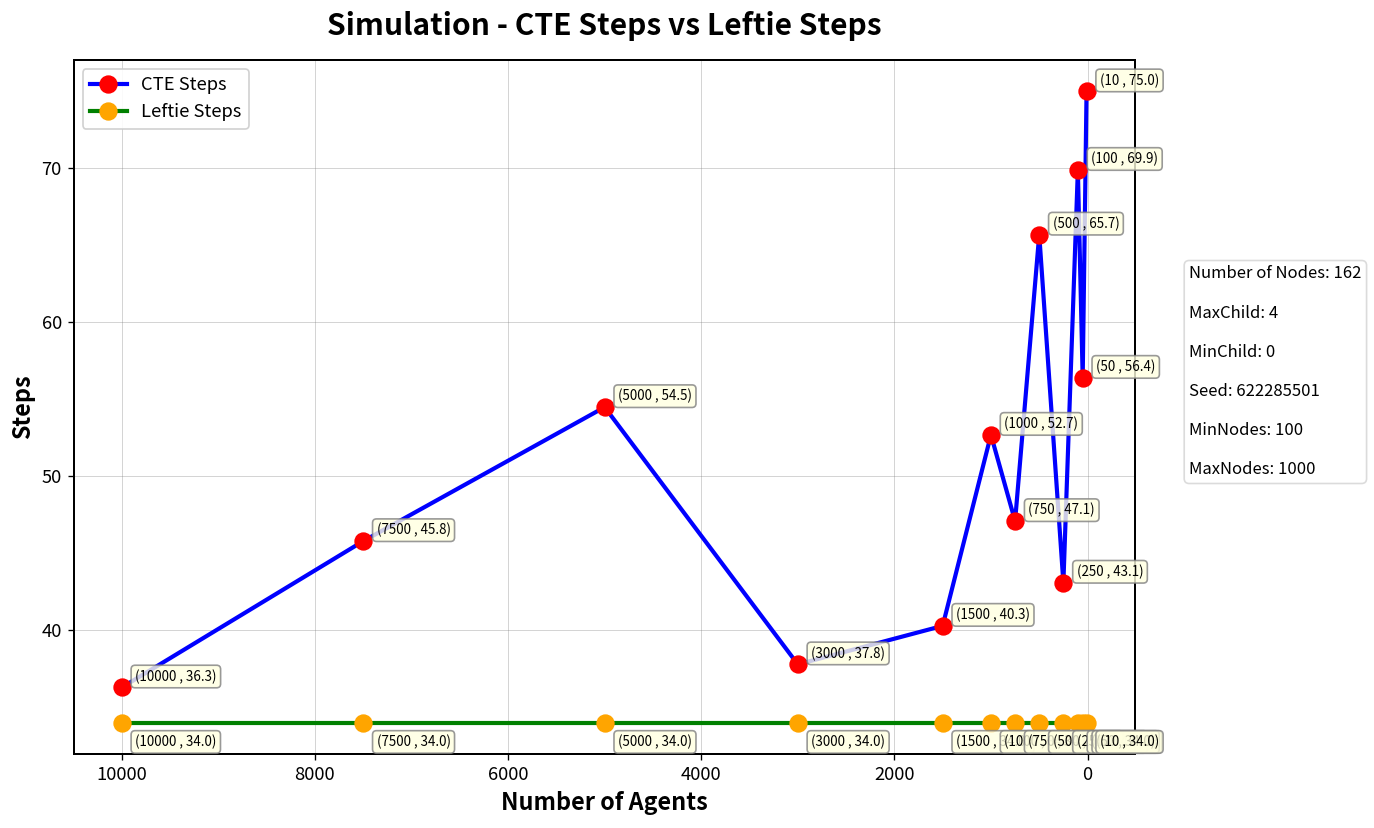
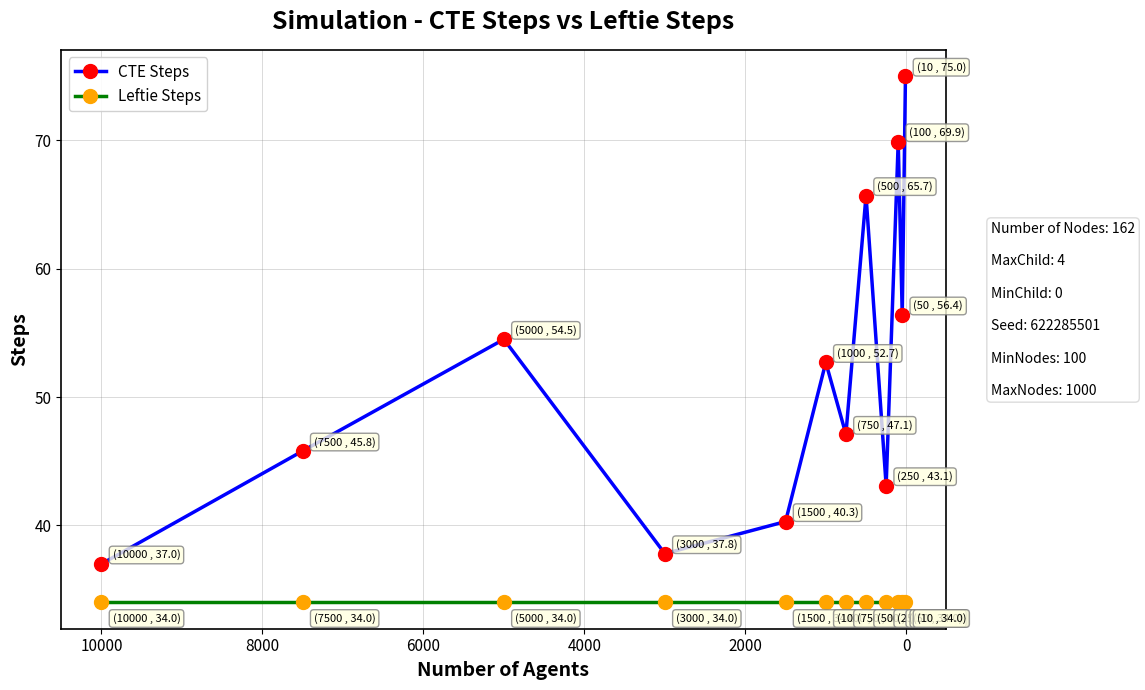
  {
    "CTE Steps": {
-     "10000": 36.3
+     "10000": 37.0
    }
  }
